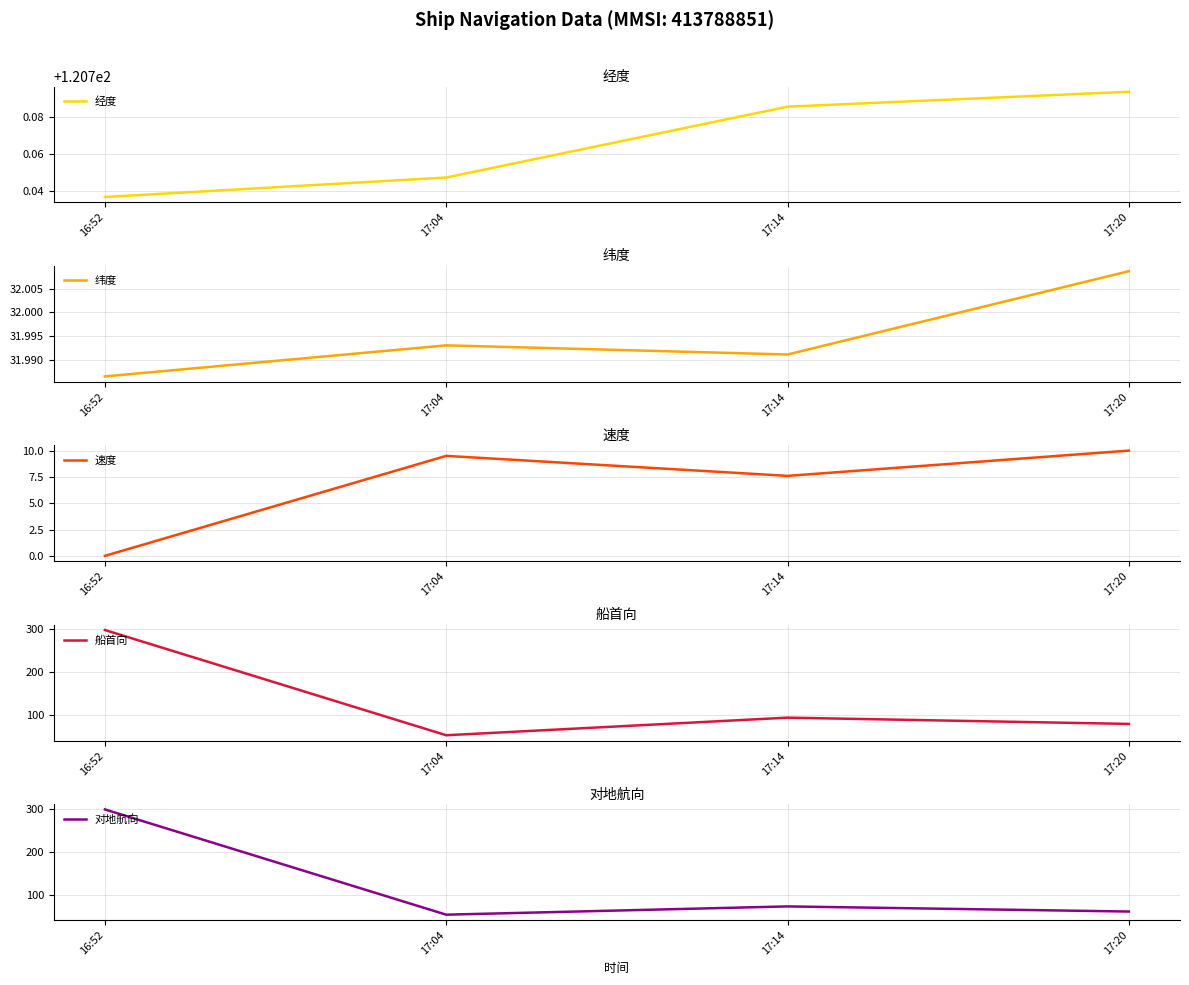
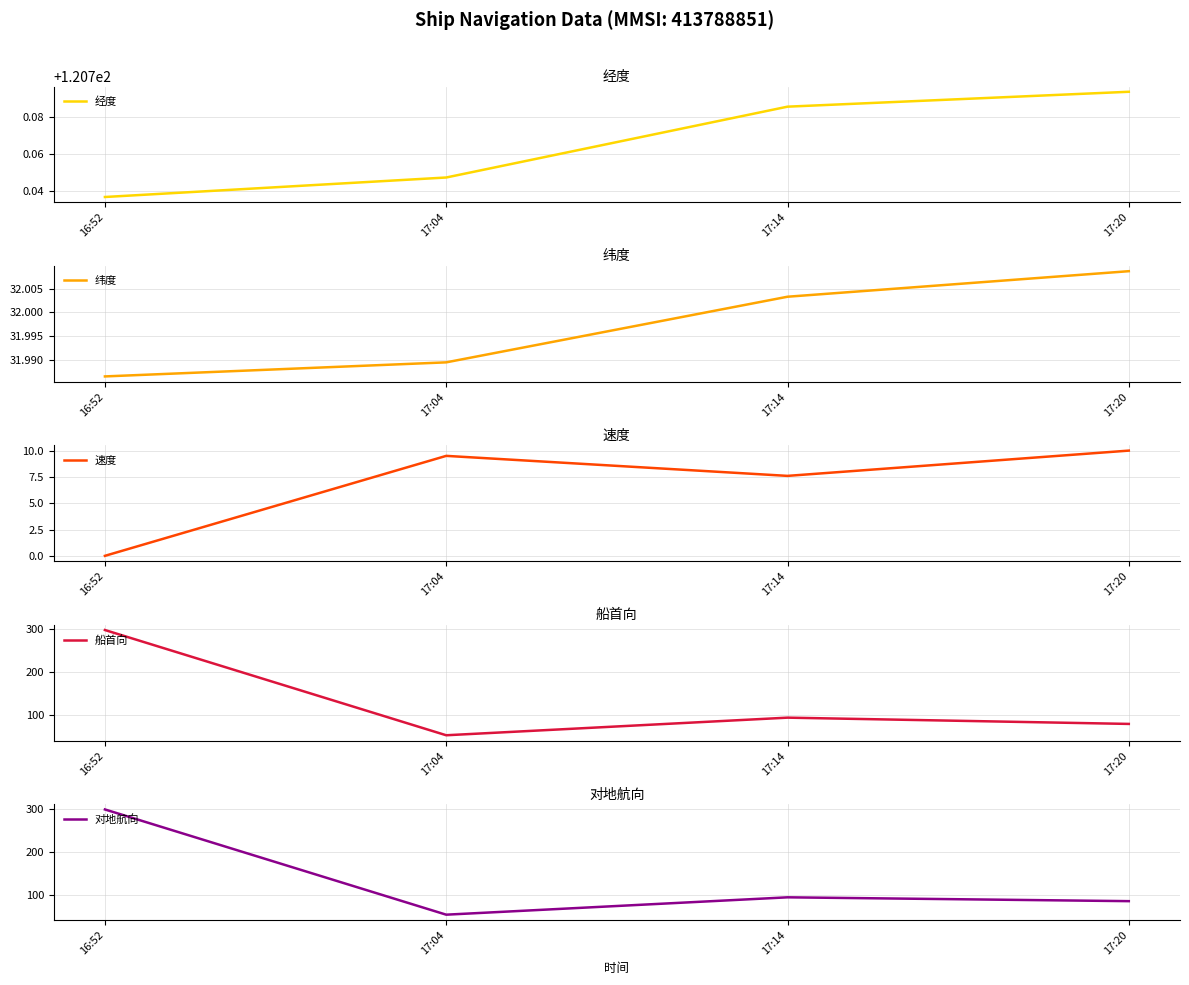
  {
    "经度": {
      "16:52": 120.736,
      "17:04": 120.747,
      "17:14": 120.785,
      "17:20": 120.794
    },
    "纬度": {
      "16:52": 31.986,
-     "17:04": 31.993,
-     "17:14": 31.991,
+     "17:04": 31.989,
+     "17:14": 32.003,
      "17:20": 32.009
    },
    "速度": {
      "16:52": 0.0,
      "17:04": 9.5,
      "17:14": 7.6,
      "17:20": 10.0
    },
    "船首向": {
      "16:52": 300,
      "17:04": 50,
      "17:14": 90,
      "17:20": 80
    },
    "对地航向": {
      "16:52": 300,
      "17:04": 50,
-     "17:14": 70,
-     "17:20": 60
+     "17:14": 90,
+     "17:20": 90
    }
  }
